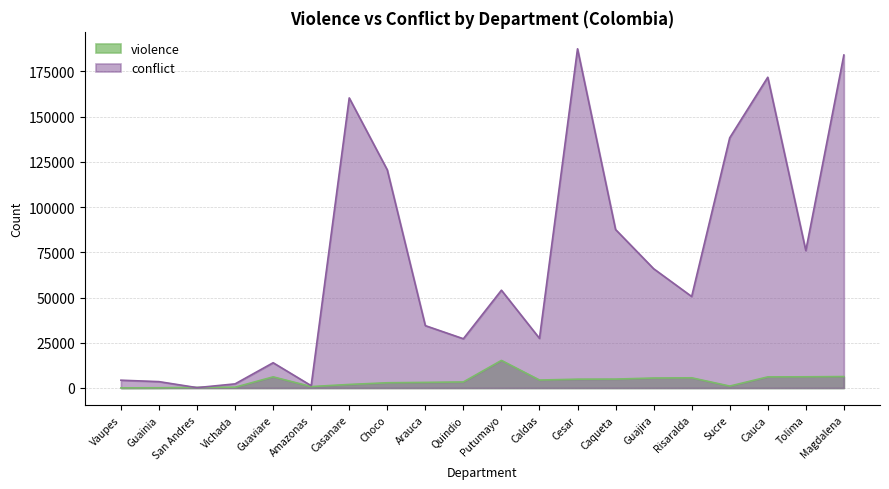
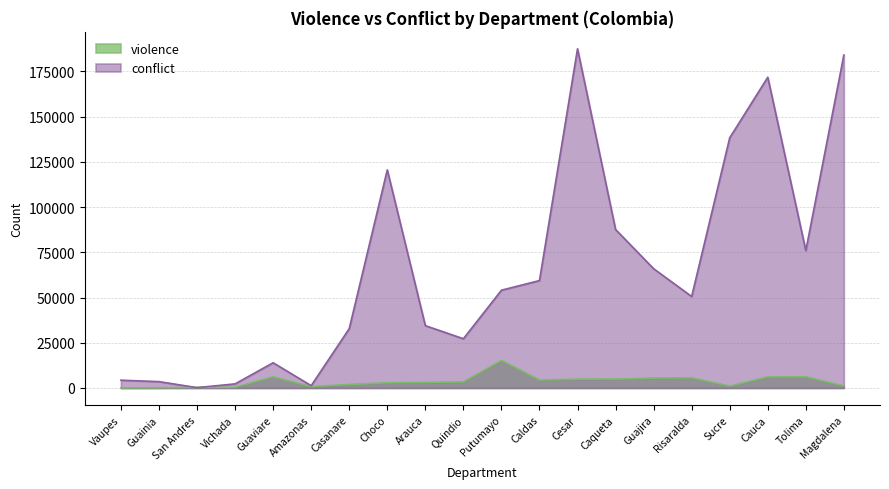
  {
    "violence": {
      "Vaupes": 0,
      "Guainia": 0,
      "Vichada": 0,
      "Guaviare": 6000,
      "Casanare": 2000,
      "Choco": 3000,
      "Arauca": 3000,
      "Quindio": 3000,
      "Putumayo": 15000,
      "Caldas": 4000,
      "Cesar": 5000,
      "Caqueta": 5000,
      "Guajira": 5000,
      "Risaralda": 6000,
      "Sucre": 1000,
      "Cauca": 6000,
      "Tolima": 6000,
-     "Magdalena": 6000
+     "Magdalena": 1000
    },
    "conflict": {
      "Vaupes": 4000,
      "Guainia": 4000,
      "Vichada": 2000,
      "Guaviare": 14000,
-     "Casanare": 160000,
+     "Casanare": 33000,
      "Choco": 121000,
      "Arauca": 34000,
      "Quindio": 27000,
      "Putumayo": 54000,
-     "Caldas": 27000,
+     "Caldas": 59000,
      "Cesar": 188000,
      "Caqueta": 88000,
      "Guajira": 66000,
      "Risaralda": 51000,
      "Sucre": 138000,
      "Cauca": 172000,
      "Tolima": 76000,
      "Magdalena": 184000
    }
  }
